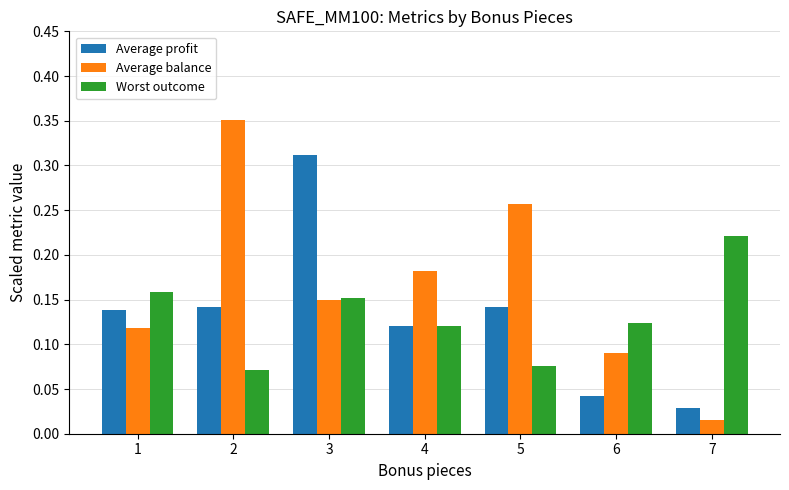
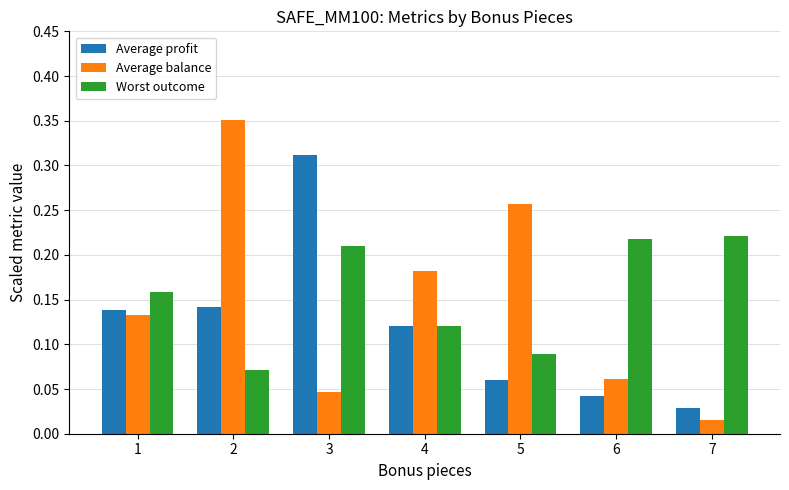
  {
    "Average profit": {
      "1": 0.14,
      "2": 0.14,
      "3": 0.31,
      "4": 0.12,
-     "5": 0.14,
+     "5": 0.06,
      "6": 0.04,
      "7": 0.03
    },
    "Average balance": {
-     "1": 0.12,
+     "1": 0.13,
      "2": 0.35,
-     "3": 0.15,
+     "3": 0.05,
      "4": 0.18,
      "5": 0.26,
-     "6": 0.09,
+     "6": 0.06,
      "7": 0.02
    },
    "Worst outcome": {
      "1": 0.16,
      "2": 0.07,
-     "3": 0.15,
+     "3": 0.21,
      "4": 0.12,
-     "5": 0.08,
-     "6": 0.12,
+     "5": 0.09,
+     "6": 0.22,
      "7": 0.22
    }
  }
